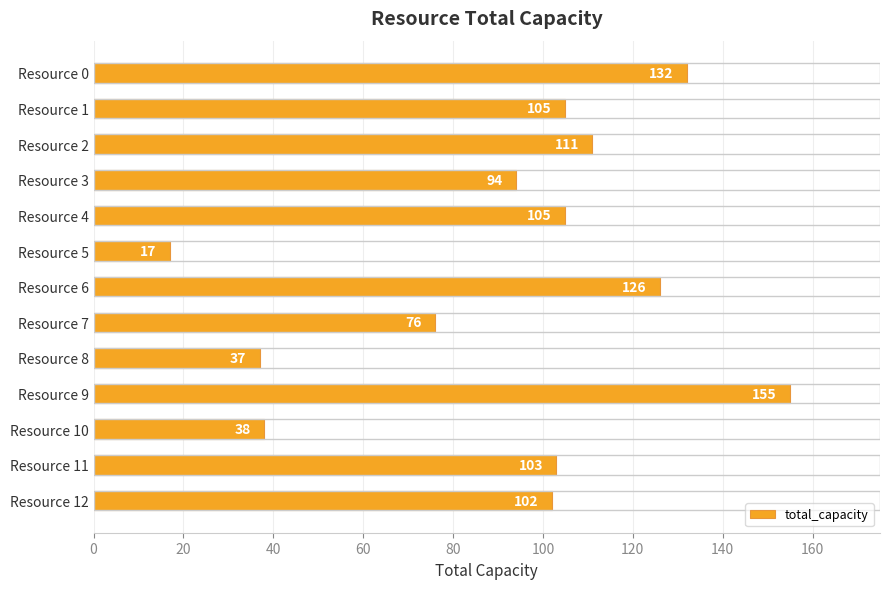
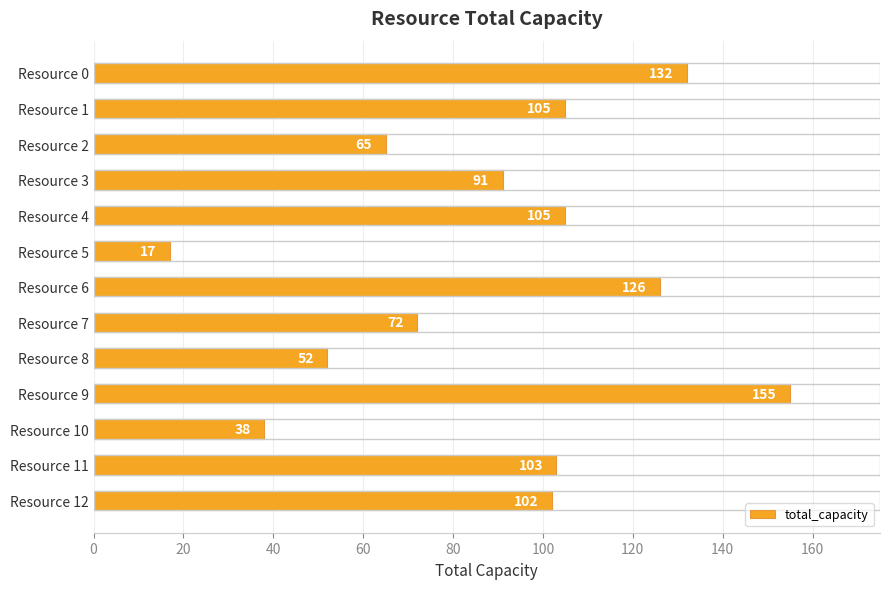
  {
    "Resource 0": 132,
    "Resource 1": 105,
-   "Resource 2": 111,
-   "Resource 3": 94,
+   "Resource 2": 65,
+   "Resource 3": 91,
    "Resource 4": 105,
    "Resource 5": 17,
    "Resource 6": 126,
-   "Resource 7": 76,
-   "Resource 8": 37,
+   "Resource 7": 72,
+   "Resource 8": 52,
    "Resource 9": 155,
    "Resource 10": 38,
    "Resource 11": 103,
    "Resource 12": 102
  }
